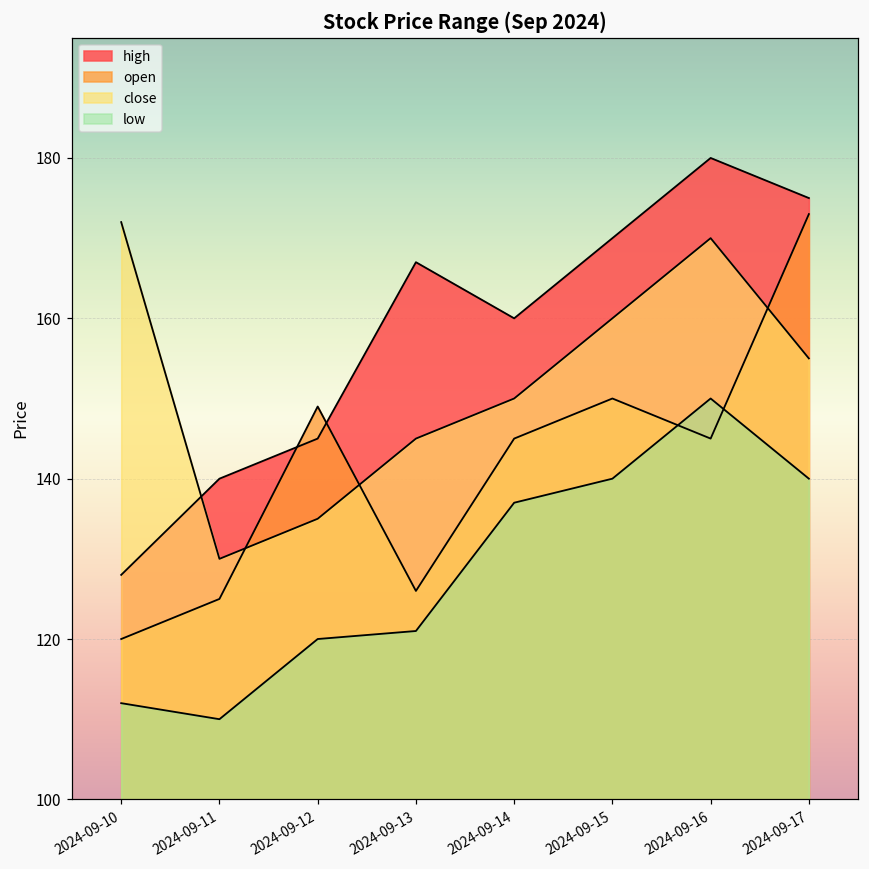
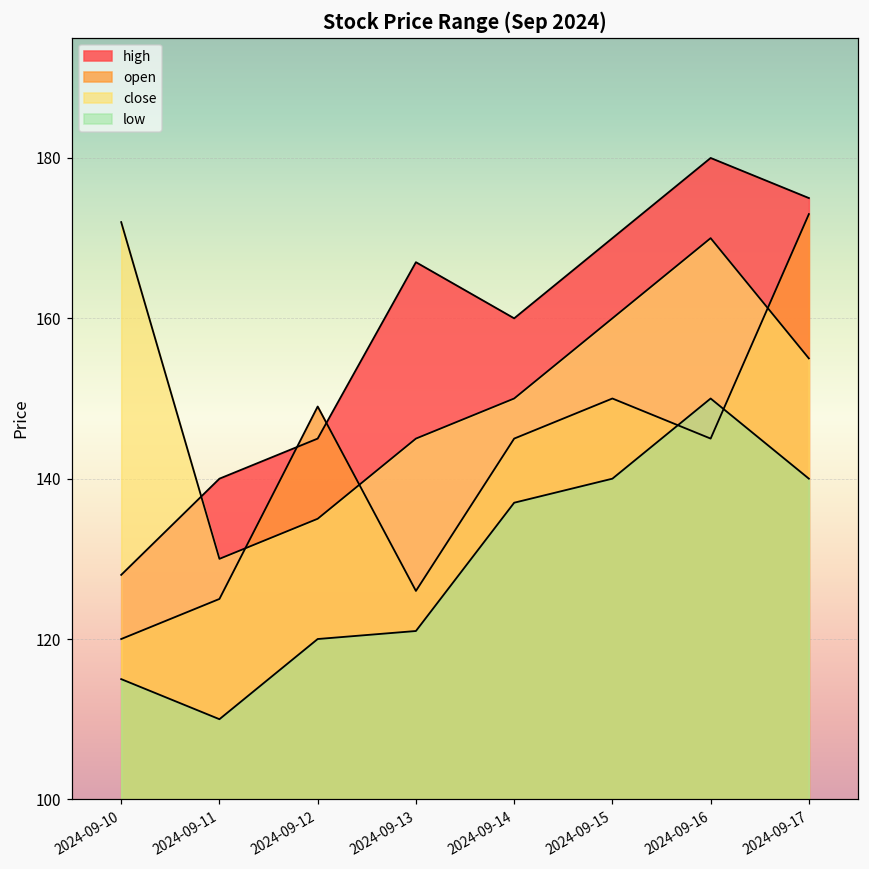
  {
    "high": {
      "2024-09-10": 128,
      "2024-09-11": 140,
      "2024-09-12": 145,
      "2024-09-13": 167,
      "2024-09-14": 160,
      "2024-09-15": 170,
      "2024-09-16": 180,
      "2024-09-17": 175
    },
    "open": {
      "2024-09-10": 120,
      "2024-09-11": 125,
      "2024-09-12": 149,
      "2024-09-13": 126,
      "2024-09-14": 145,
      "2024-09-15": 150,
      "2024-09-16": 145,
      "2024-09-17": 173
    },
    "close": {
      "2024-09-10": 172,
      "2024-09-11": 130,
      "2024-09-12": 135,
      "2024-09-13": 145,
      "2024-09-14": 150,
      "2024-09-15": 160,
      "2024-09-16": 170,
      "2024-09-17": 155
    },
    "low": {
-     "2024-09-10": 112,
+     "2024-09-10": 115,
      "2024-09-11": 110,
      "2024-09-12": 120,
      "2024-09-13": 121,
      "2024-09-14": 137,
      "2024-09-15": 140,
      "2024-09-16": 150,
      "2024-09-17": 140
    }
  }
